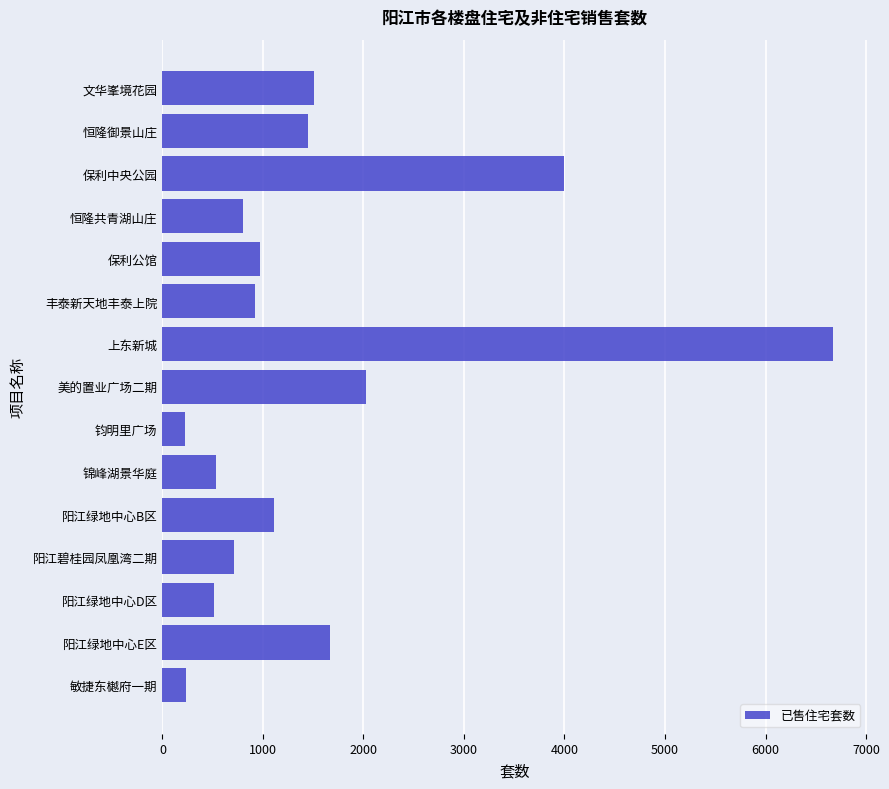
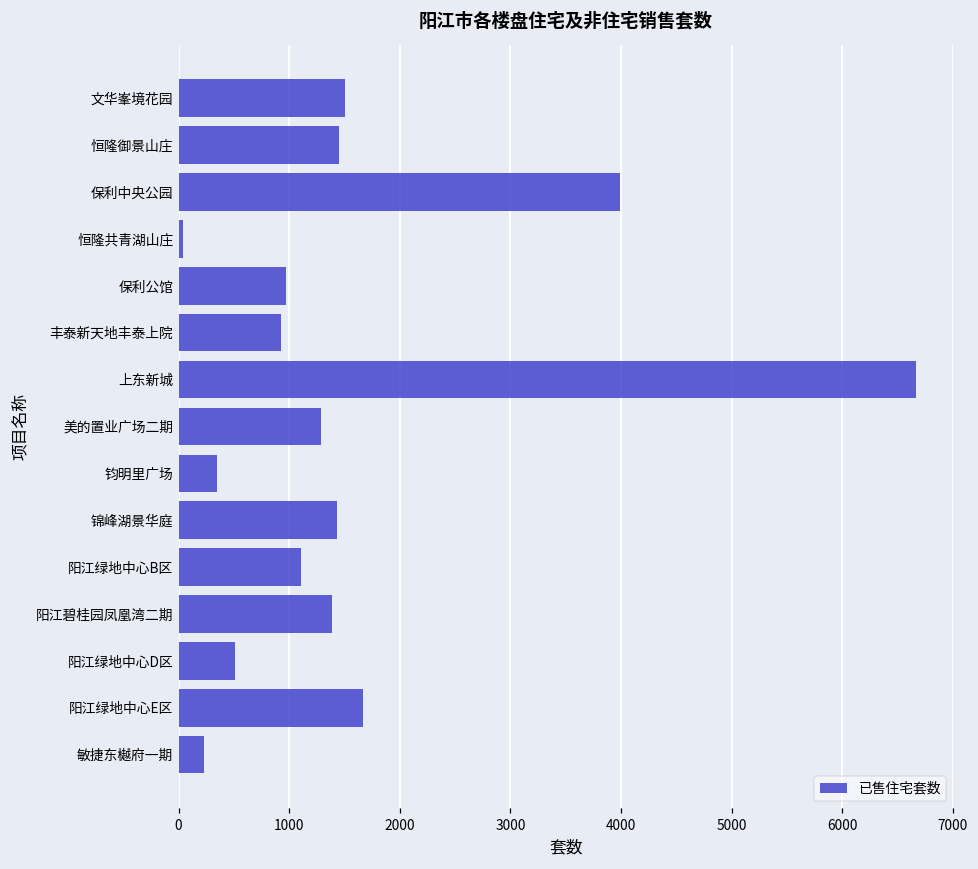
  {
    "文华峯境花园": 1500,
    "恒隆御景山庄": 1450,
    "保利中央公园": 4000,
-   "恒隆共青湖山庄": 800,
+   "恒隆共青湖山庄": 40,
    "保利公馆": 970,
    "丰泰新天地丰泰上院": 920,
    "上东新城": 6670,
-   "美的置业广场二期": 2030,
-   "钧明里广场": 230,
-   "锦峰湖景华庭": 530,
+   "美的置业广场二期": 1280,
+   "钧明里广场": 350,
+   "锦峰湖景华庭": 1440,
    "阳江绿地中心B区": 1110,
-   "阳江碧桂园凤凰湾二期": 720,
+   "阳江碧桂园凤凰湾二期": 1390,
    "阳江绿地中心D区": 510,
    "阳江绿地中心E区": 1660,
    "敏捷东樾府一期": 230
  }
